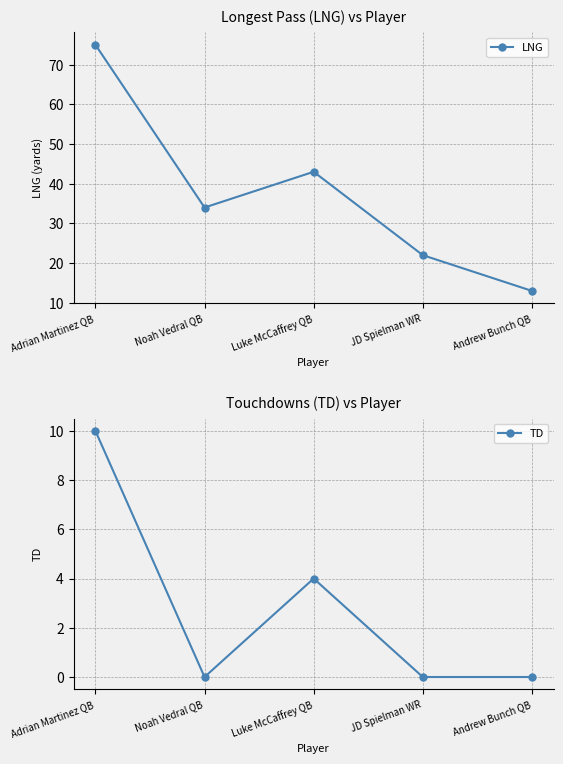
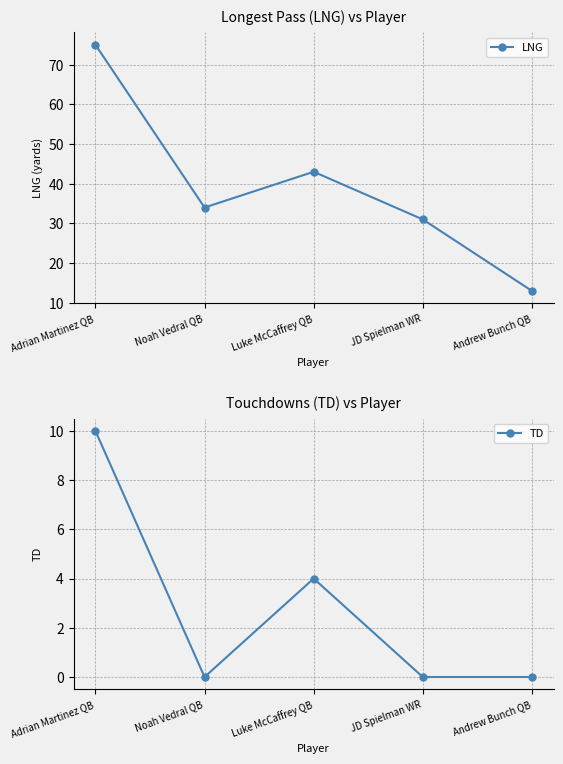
  {
    "Longest Pass (LNG) vs Player": {
      "Adrian Martinez QB": 75,
      "Noah Vedral QB": 34,
      "Luke McCaffrey QB": 43,
-     "JD Spielman WR": 22,
+     "JD Spielman WR": 31,
      "Andrew Bunch QB": 13
    },
    "Touchdowns (TD) vs Player": {
      "Adrian Martinez QB": 10.0,
      "Noah Vedral QB": 0.0,
      "Luke McCaffrey QB": 4.0,
      "JD Spielman WR": 0.0,
      "Andrew Bunch QB": 0.0
    }
  }
